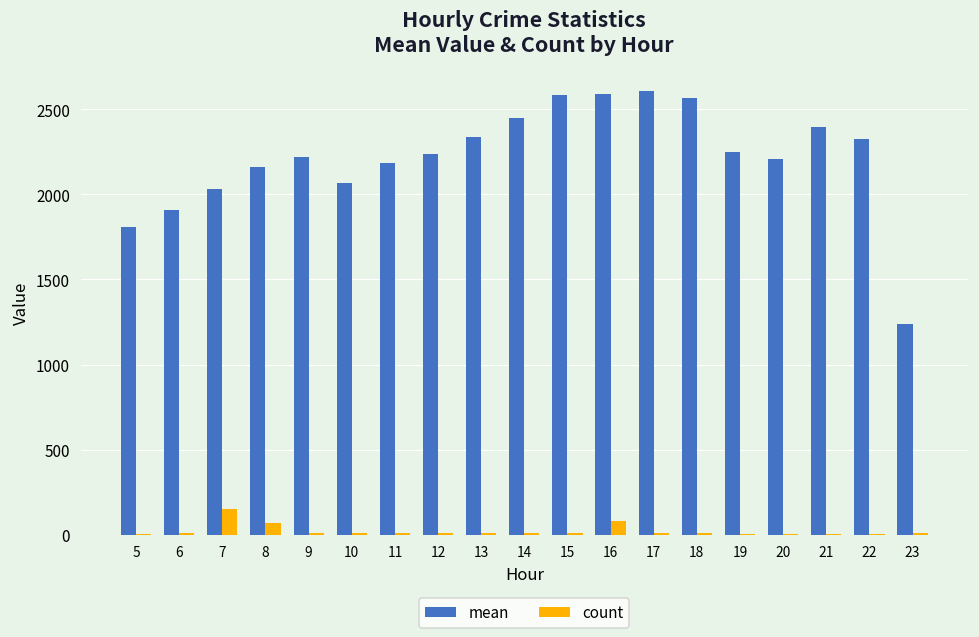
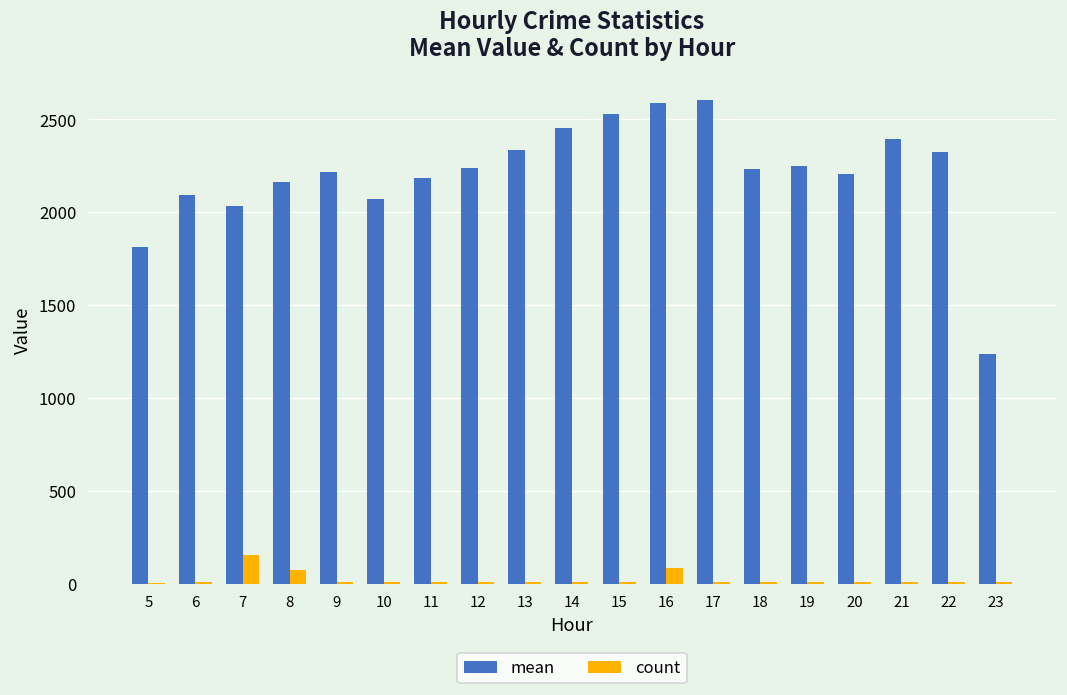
  {
    "mean": {
      "5": 1810,
-     "6": 1910,
+     "6": 2090,
      "7": 2030,
      "8": 2160,
      "9": 2220,
      "10": 2070,
      "11": 2190,
      "12": 2240,
      "13": 2340,
      "14": 2450,
-     "15": 2590,
+     "15": 2530,
      "16": 2590,
      "17": 2600,
-     "18": 2570,
+     "18": 2230,
      "19": 2250,
      "20": 2210,
      "21": 2390,
      "22": 2320,
      "23": 1240
    },
    "count": {
      "7": 150,
      "8": 70,
      "16": 80
    }
  }
